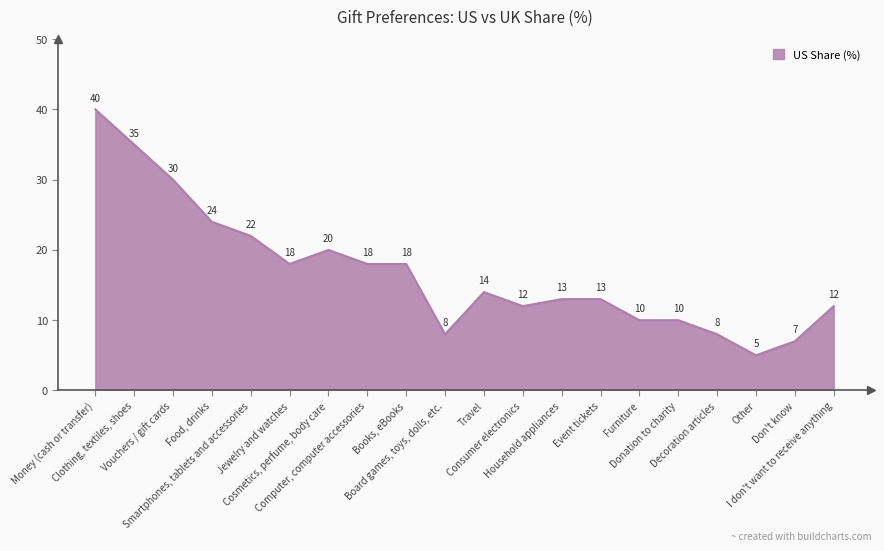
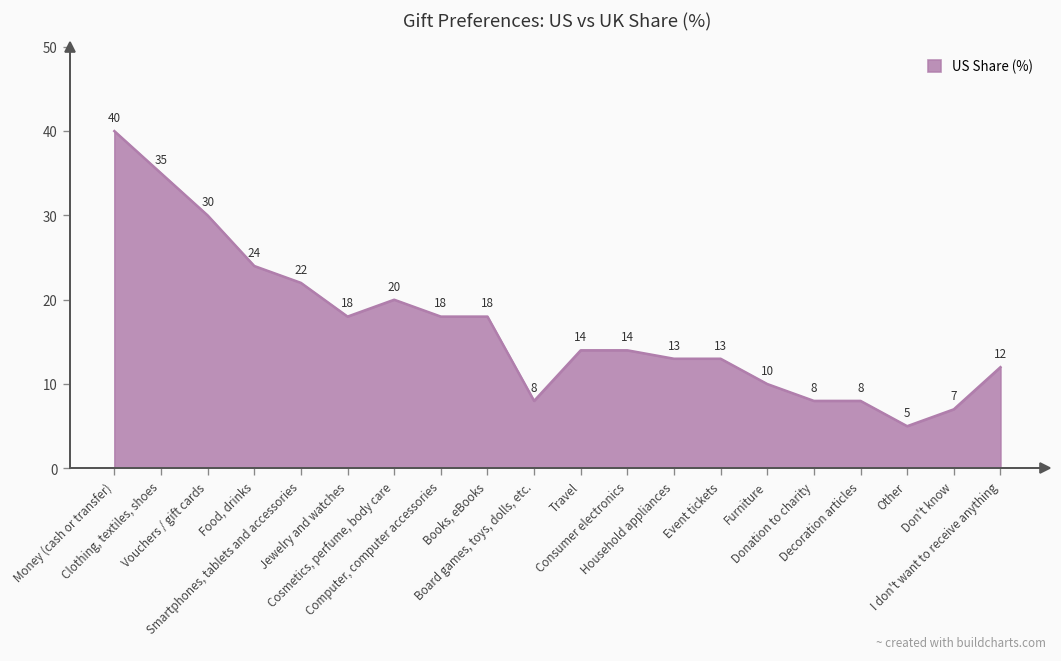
  {
    "Money (cash or transfer)": 40,
    "Clothing, textiles, shoes": 35,
    "Vouchers / gift cards": 30,
    "Food, drinks": 24,
    "Smartphones, tablets and accessories": 22,
    "Jewelry and watches": 18,
    "Cosmetics, perfume, body care": 20,
    "Computer, computer accessories": 18,
    "Books, eBooks": 18,
    "Board games, toys, dolls, etc.": 8,
    "Travel": 14,
-   "Consumer electronics": 12,
+   "Consumer electronics": 14,
    "Household appliances": 13,
    "Event tickets": 13,
    "Furniture": 10,
-   "Donation to charity": 10,
+   "Donation to charity": 8,
    "Decoration articles": 8,
    "Other": 5,
    "Don't know": 7,
    "I don't want to receive anything": 12
  }
